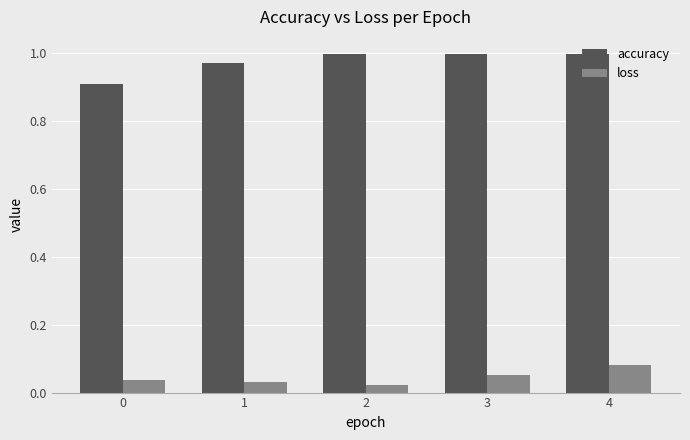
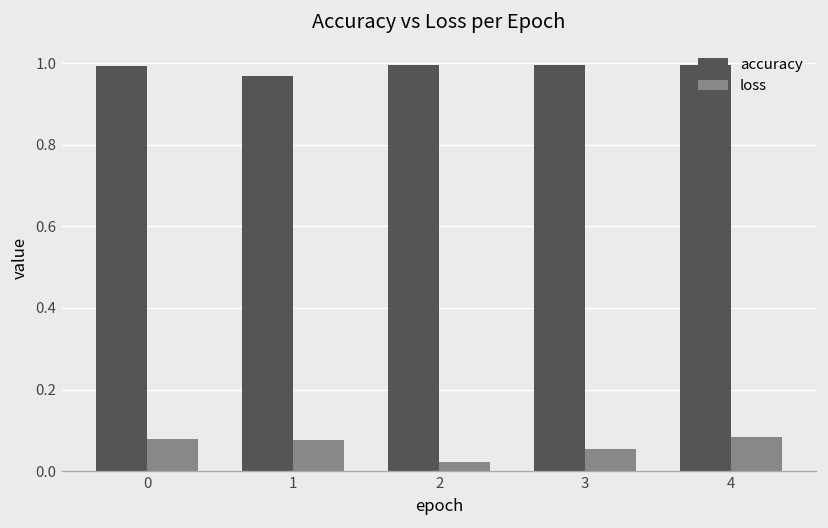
  {
    "accuracy": {
-     "0": 0.91,
+     "0": 0.99,
      "1": 0.97,
      "2": 1.00,
      "3": 1.00,
      "4": 1.00
    },
    "loss": {
-     "0": 0.04,
-     "1": 0.03,
+     "0": 0.08,
+     "1": 0.08,
      "2": 0.02,
      "3": 0.05,
      "4": 0.08
    }
  }
